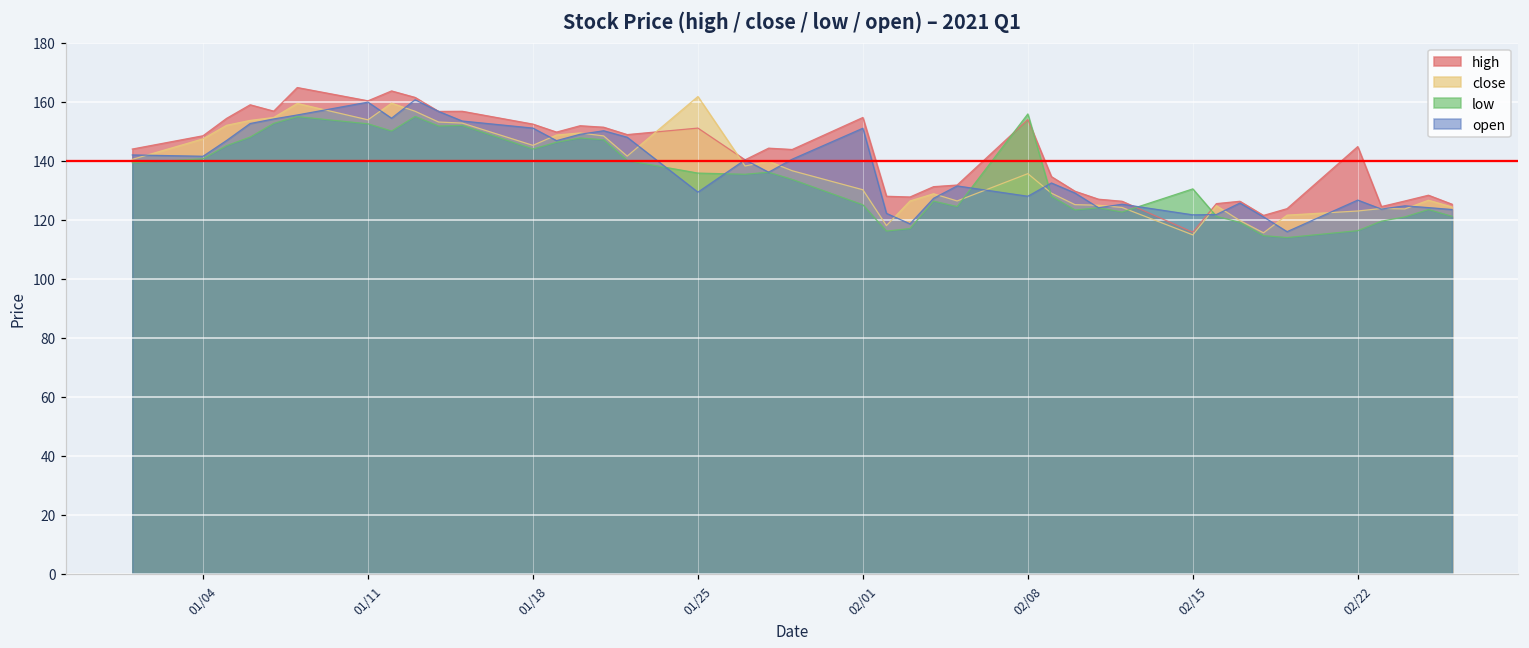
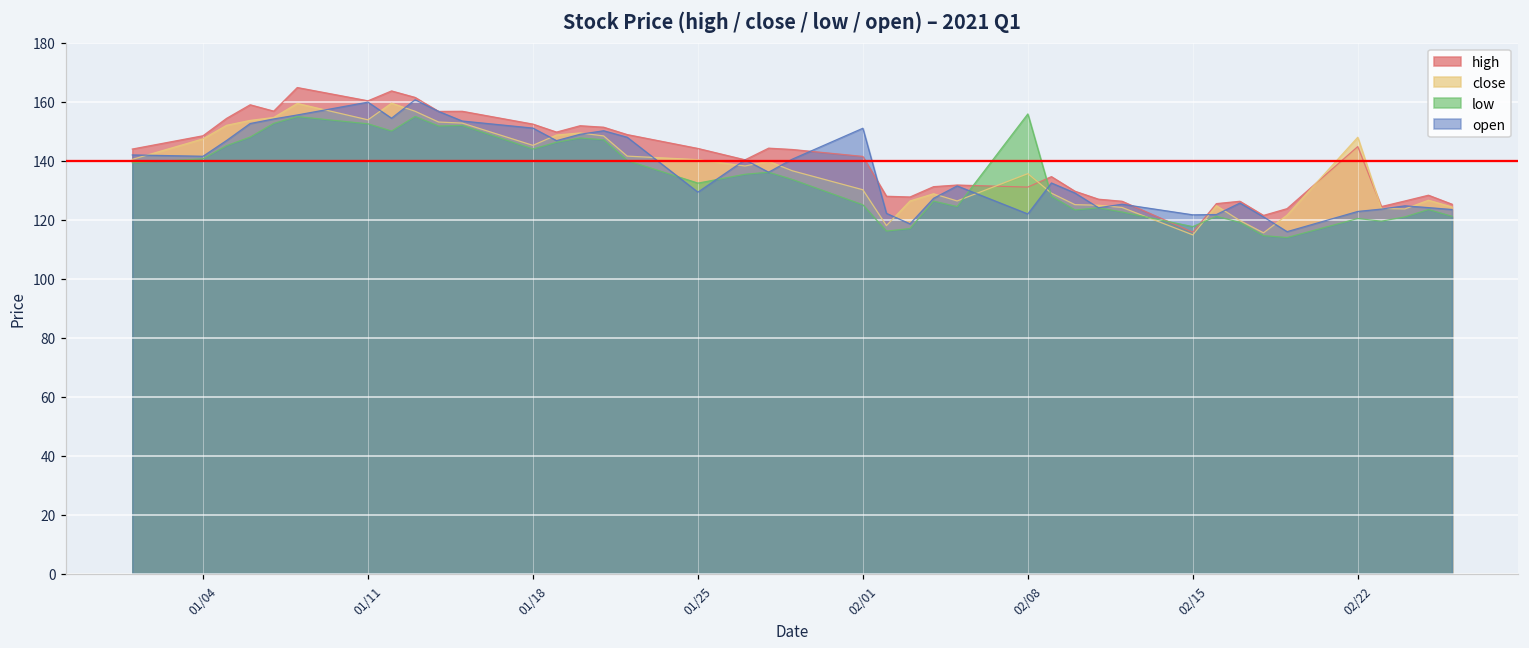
  {
    "high": {
      "01/04": 149,
      "01/18": 152,
-     "01/25": 151,
-     "02/01": 155,
-     "02/08": 154,
+     "01/25": 144,
+     "02/01": 142,
+     "02/08": 131,
      "02/22": 145
    },
    "close": {
      "01/04": 147,
      "01/11": 154,
      "01/18": 145,
-     "01/25": 162,
+     "01/25": 140,
      "02/01": 130,
      "02/08": 136,
-     "02/22": 123
+     "02/22": 148
    },
    "low": {
      "01/11": 153,
      "01/18": 144,
-     "01/25": 136,
+     "01/25": 132,
      "02/01": 125,
      "02/08": 156,
-     "02/15": 131,
-     "02/22": 116
+     "02/15": 118,
+     "02/22": 120
    },
    "open": {
      "01/18": 151,
      "01/25": 129,
      "02/01": 151,
-     "02/08": 128,
+     "02/08": 122,
      "02/15": 122,
-     "02/22": 127
+     "02/22": 123
    }
  }
